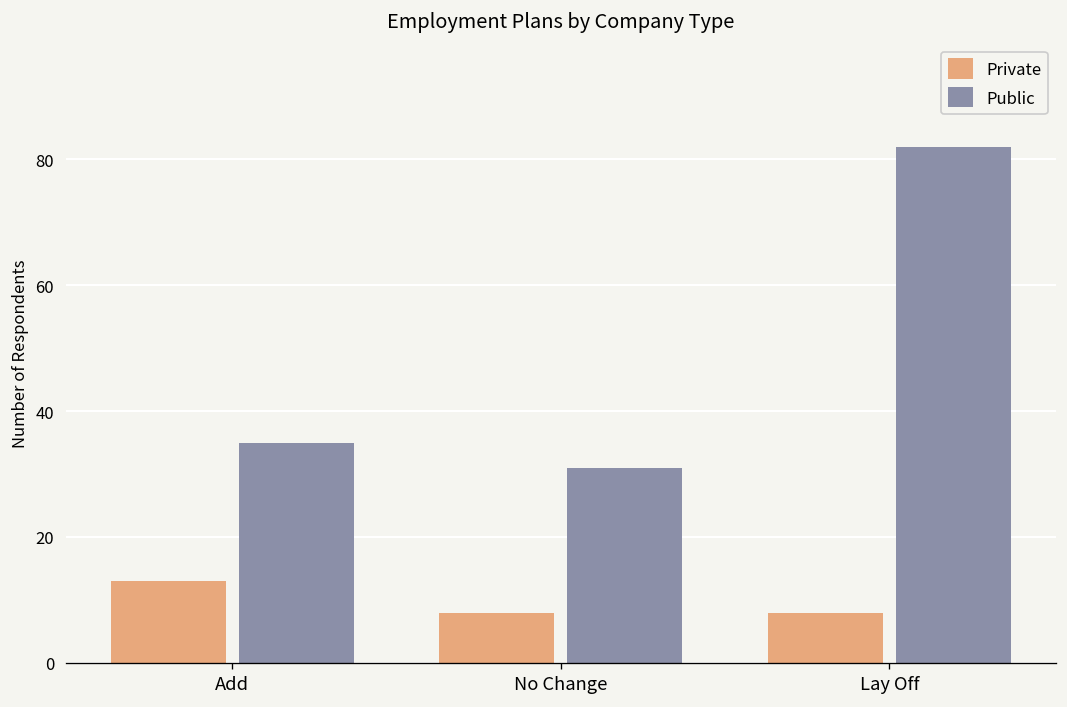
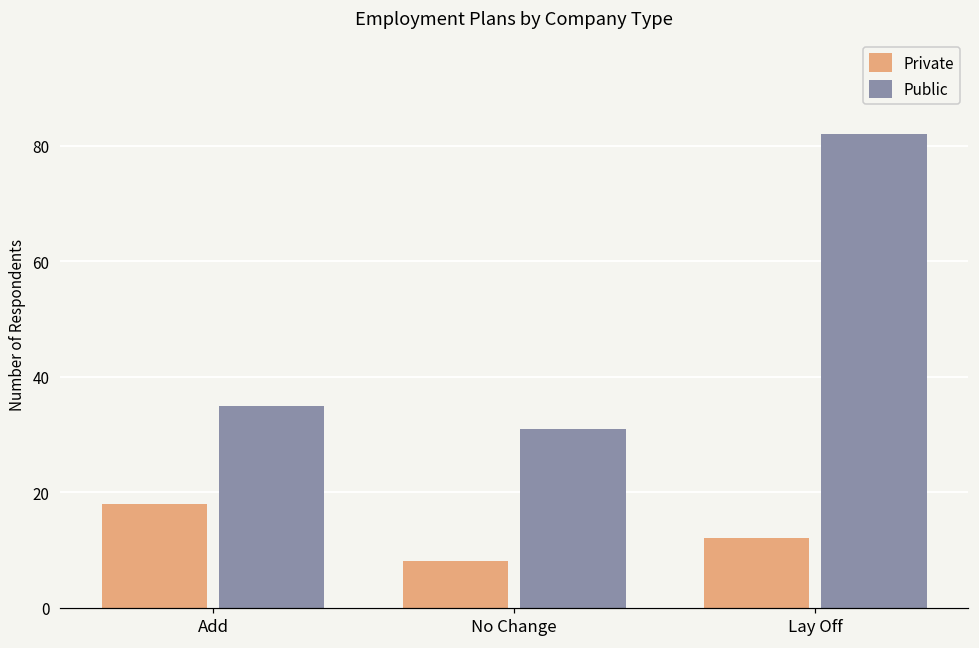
  {
    "Private": {
-     "Add": 13,
+     "Add": 18,
      "No Change": 8,
-     "Lay Off": 8
+     "Lay Off": 12
    },
    "Public": {
      "Add": 35,
      "No Change": 31,
      "Lay Off": 82
    }
  }
